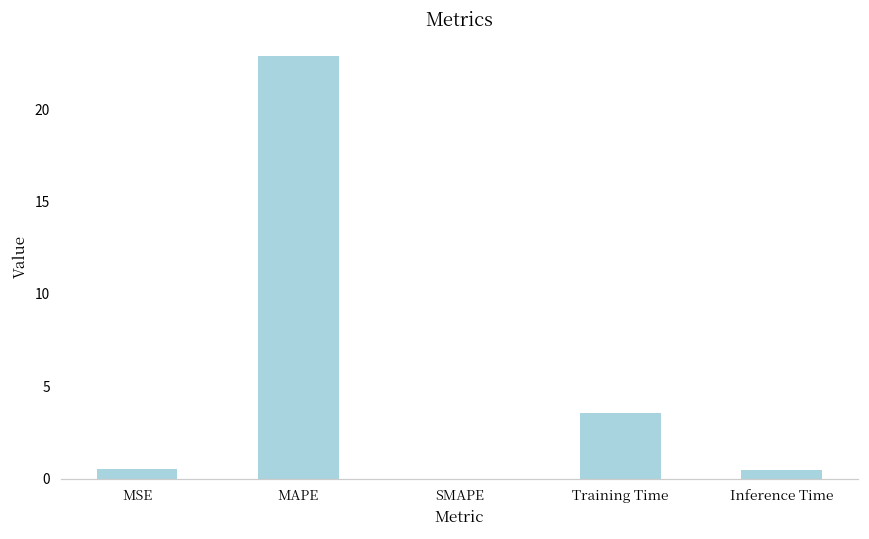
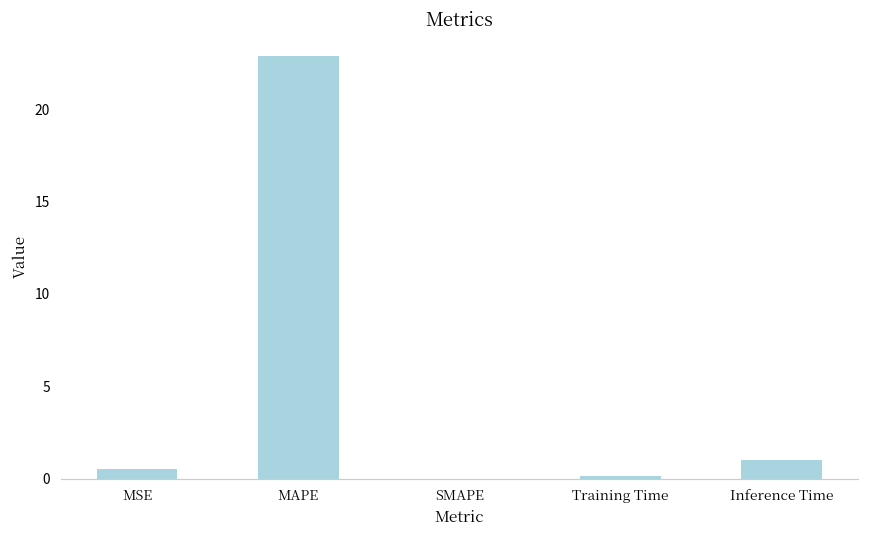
  {
    "MSE": 0.5,
    "MAPE": 22.9,
    "SMAPE": 0.0,
-   "Training Time": 3.5,
-   "Inference Time": 0.4
+   "Training Time": 0.1,
+   "Inference Time": 1.0
  }
